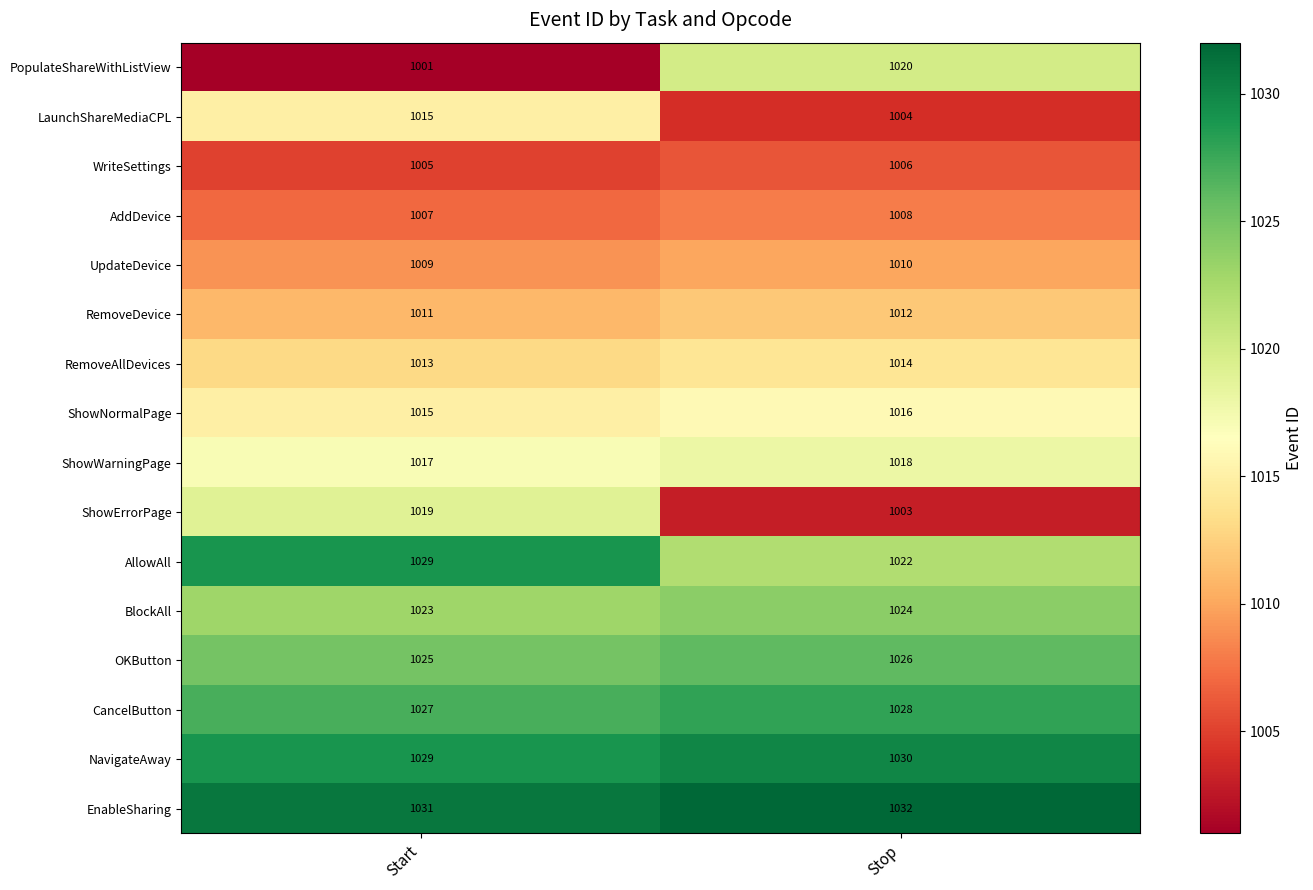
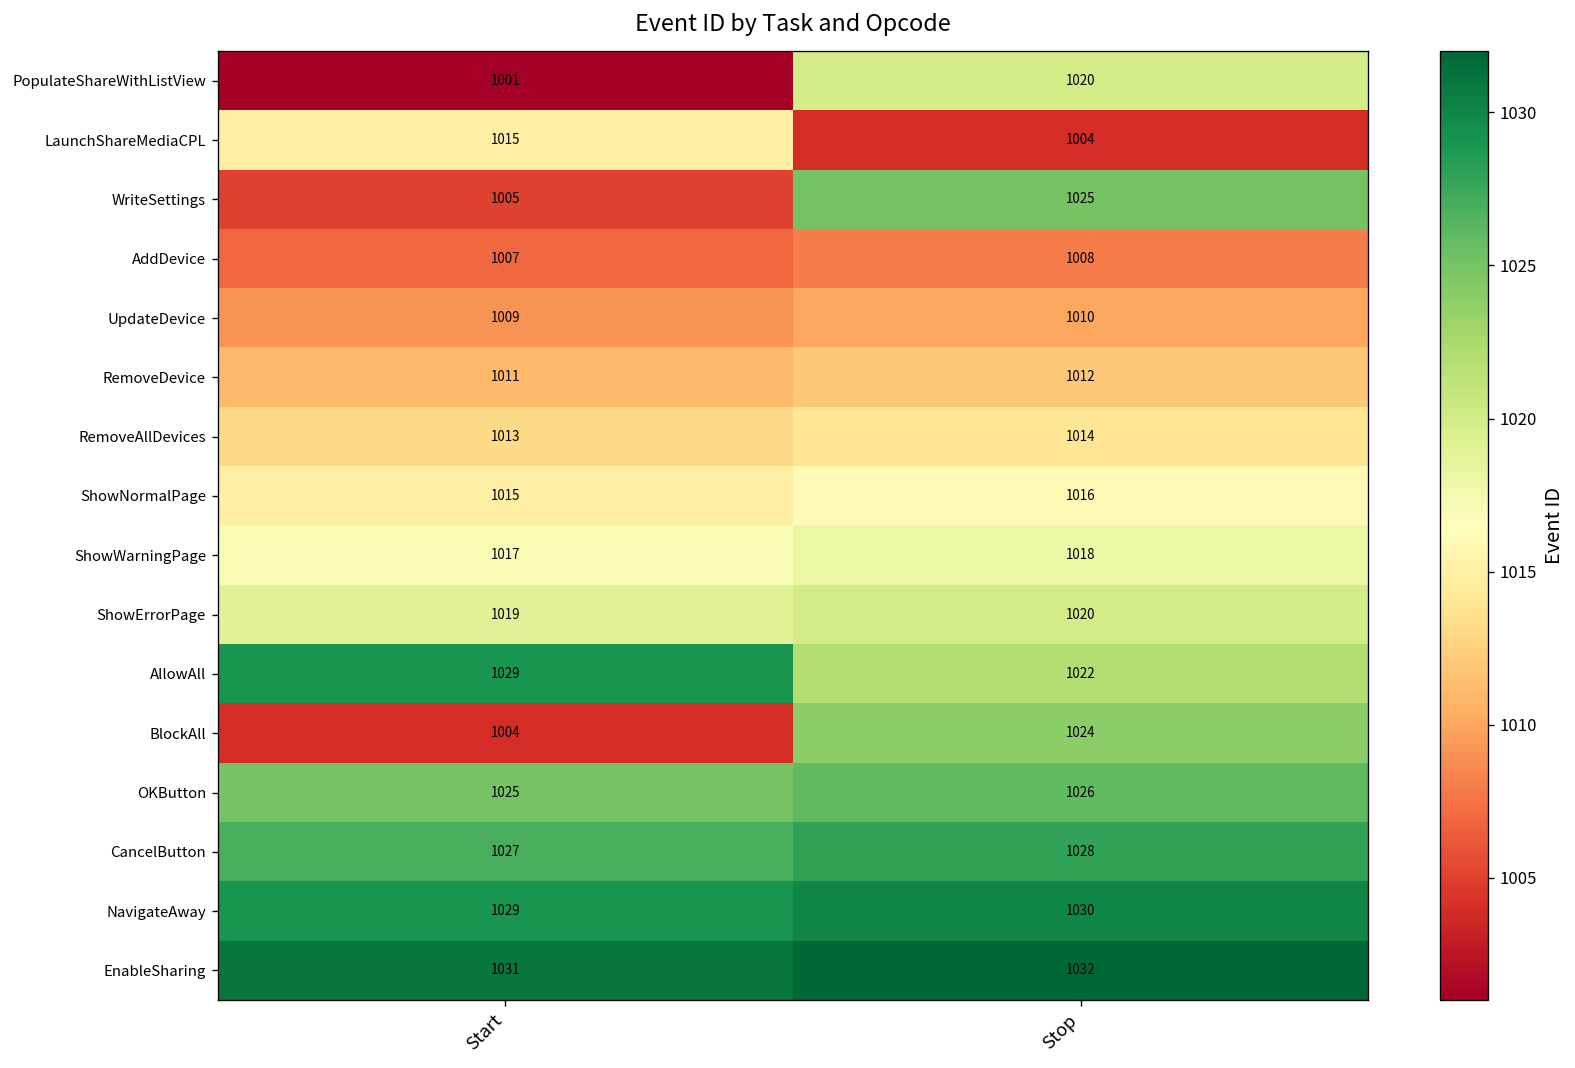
  {
    "PopulateShareWithListView": {
      "Start": 1001,
      "Stop": 1020
    },
    "LaunchShareMediaCPL": {
      "Start": 1015,
      "Stop": 1004
    },
    "WriteSettings": {
      "Start": 1005,
-     "Stop": 1006
+     "Stop": 1025
    },
    "AddDevice": {
      "Start": 1007,
      "Stop": 1008
    },
    "UpdateDevice": {
      "Start": 1009,
      "Stop": 1010
    },
    "RemoveDevice": {
      "Start": 1011,
      "Stop": 1012
    },
    "RemoveAllDevices": {
      "Start": 1013,
      "Stop": 1014
    },
    "ShowNormalPage": {
      "Start": 1015,
      "Stop": 1016
    },
    "ShowWarningPage": {
      "Start": 1017,
      "Stop": 1018
    },
    "ShowErrorPage": {
      "Start": 1019,
-     "Stop": 1003
+     "Stop": 1020
    },
    "AllowAll": {
      "Start": 1029,
      "Stop": 1022
    },
    "BlockAll": {
-     "Start": 1023,
+     "Start": 1004,
      "Stop": 1024
    },
    "OKButton": {
      "Start": 1025,
      "Stop": 1026
    },
    "CancelButton": {
      "Start": 1027,
      "Stop": 1028
    },
    "NavigateAway": {
      "Start": 1029,
      "Stop": 1030
    },
    "EnableSharing": {
      "Start": 1031,
      "Stop": 1032
    }
  }
